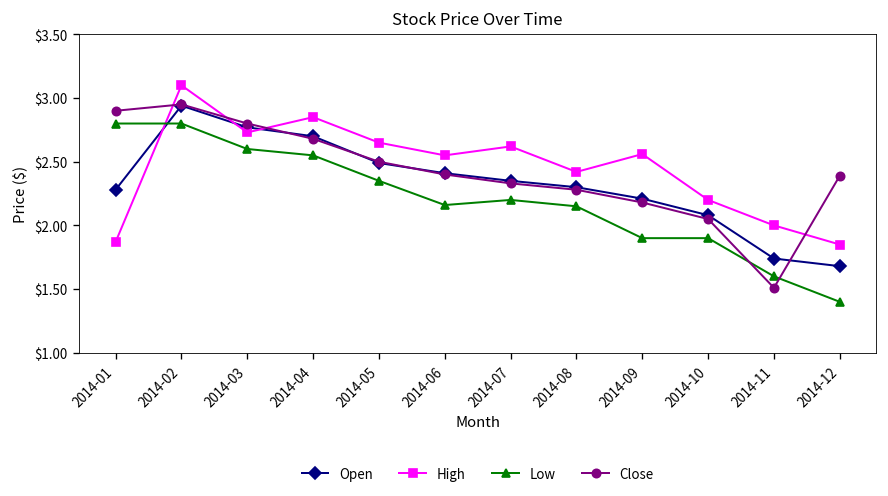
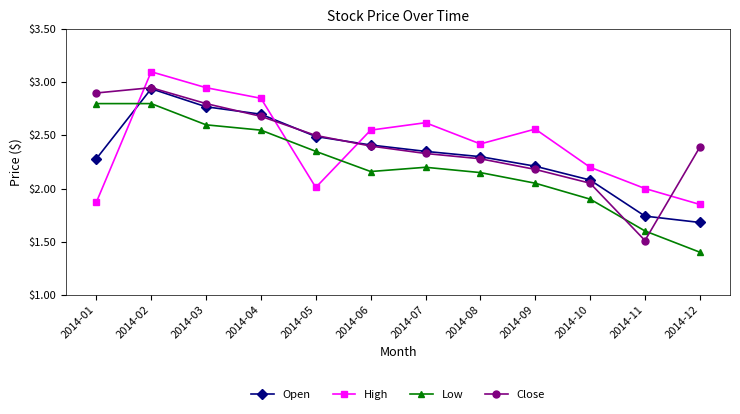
  {
    "Open": {
      "2014-01": "$2.28",
      "2014-03": "$2.77",
      "2014-09": "$2.21",
      "2014-10": "$2.08",
      "2014-11": "$1.74",
      "2014-12": "$1.68"
    },
    "High": {
      "2014-01": "$1.87",
      "2014-02": "$3.10",
-     "2014-03": "$2.73",
+     "2014-03": "$2.95",
      "2014-04": "$2.85",
-     "2014-05": "$2.65",
+     "2014-05": "$2.01",
      "2014-06": "$2.55",
      "2014-07": "$2.62",
      "2014-08": "$2.42",
      "2014-09": "$2.56",
      "2014-10": "$2.20",
      "2014-11": "$2.00",
      "2014-12": "$1.85"
    },
    "Low": {
      "2014-01": "$2.80",
      "2014-02": "$2.80",
      "2014-03": "$2.60",
      "2014-04": "$2.55",
      "2014-05": "$2.35",
      "2014-06": "$2.16",
      "2014-07": "$2.20",
      "2014-08": "$2.15",
-     "2014-09": "$1.90",
+     "2014-09": "$2.05",
      "2014-10": "$1.90",
      "2014-11": "$1.60",
      "2014-12": "$1.40"
    },
    "Close": {
      "2014-01": "$2.90",
      "2014-03": "$2.80",
      "2014-09": "$2.18",
      "2014-10": "$2.05",
      "2014-11": "$1.51",
      "2014-12": "$2.39"
    }
  }
